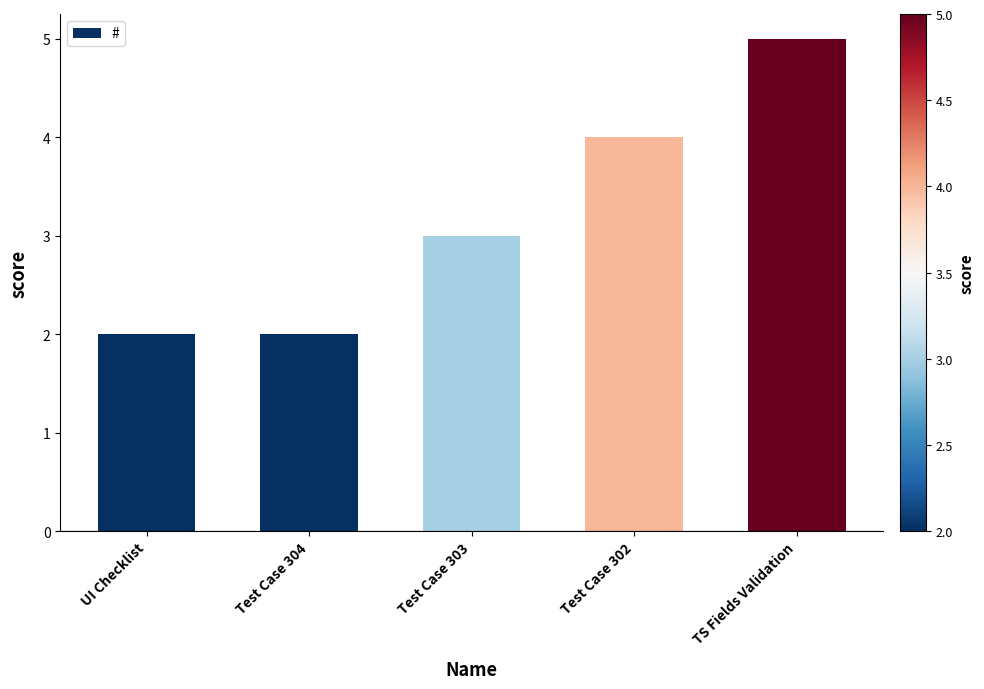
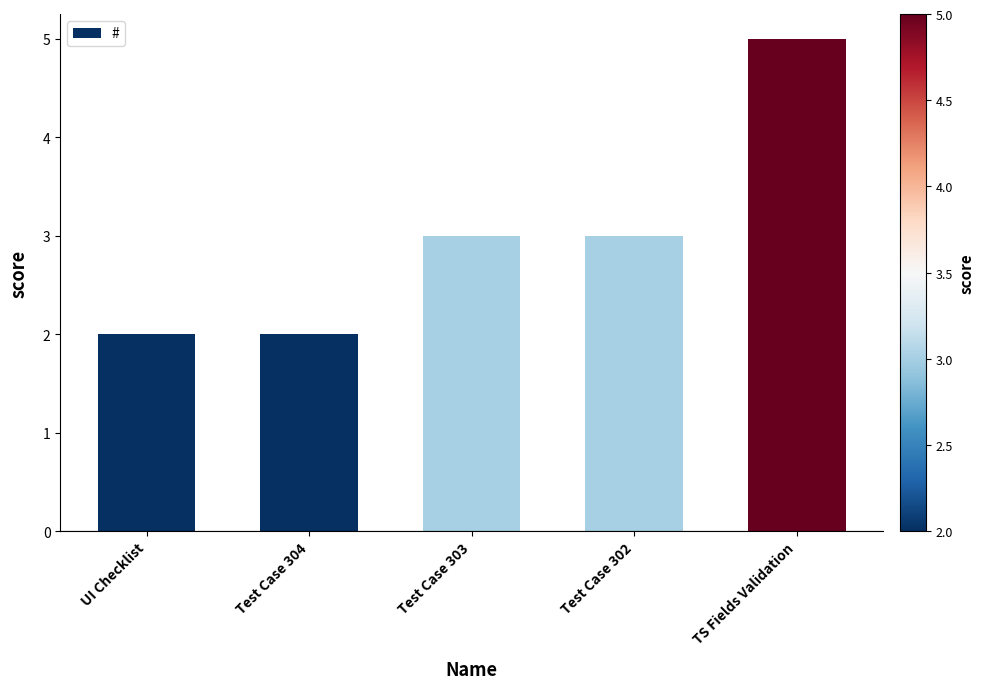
  {
    "UI Checklist": 2,
    "Test Case 304": 2,
    "Test Case 303": 3,
-   "Test Case 302": 4,
+   "Test Case 302": 3,
    "TS Fields Validation": 5
  }
